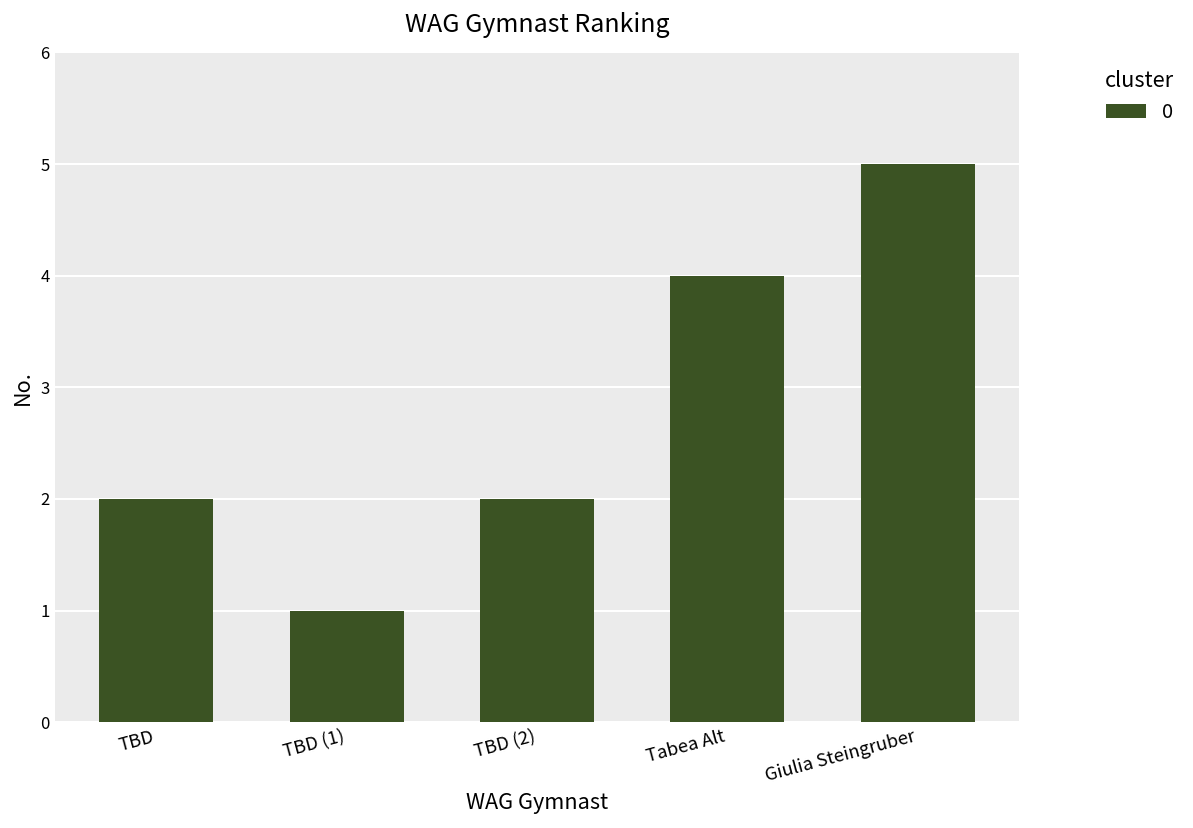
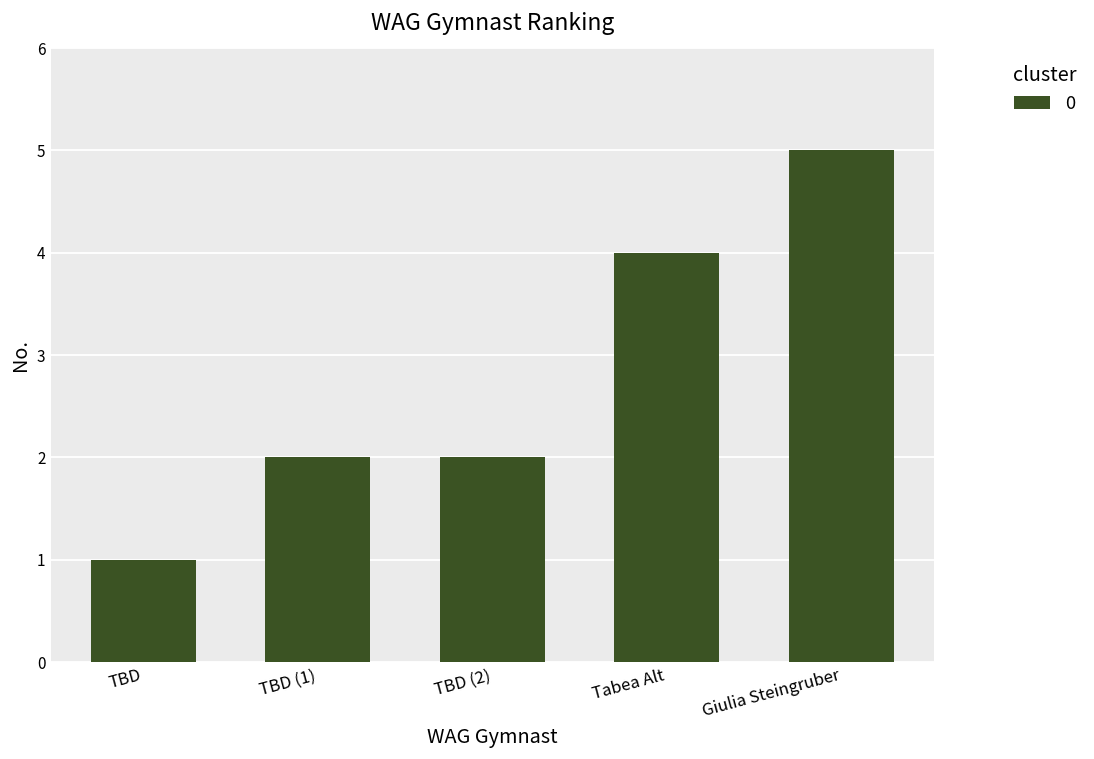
  {
-   "TBD": 2,
-   "TBD (1)": 1,
+   "TBD": 1,
+   "TBD (1)": 2,
    "TBD (2)": 2,
    "Tabea Alt": 4,
    "Giulia Steingruber": 5
  }
